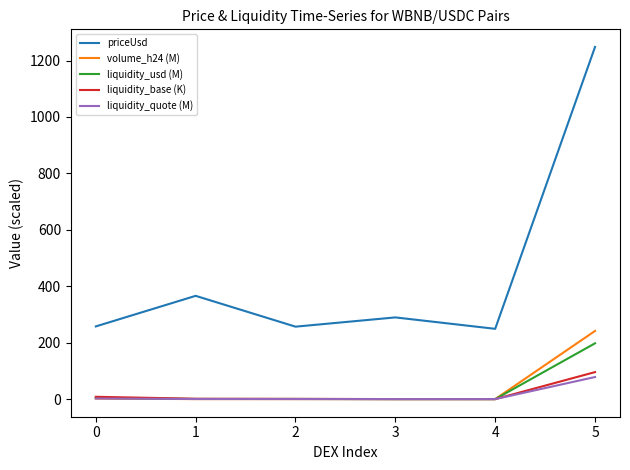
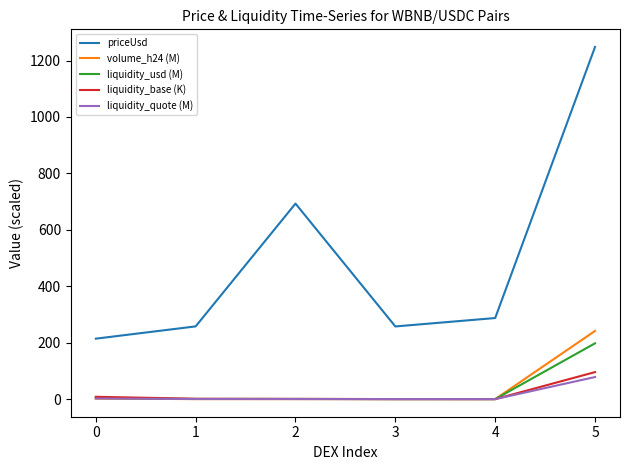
  {
    "priceUsd": {
-     "0": 260,
-     "1": 370,
-     "2": 260,
-     "3": 290,
-     "4": 250,
+     "0": 210,
+     "1": 260,
+     "2": 690,
+     "3": 260,
+     "4": 290,
      "5": 1250
    },
    "volume_h24 (M)": {
      "5": 240
    },
    "liquidity_usd (M)": {
      "5": 200
    },
    "liquidity_base (K)": {
      "5": 100
    },
    "liquidity_quote (M)": {
      "5": 80
    }
  }
